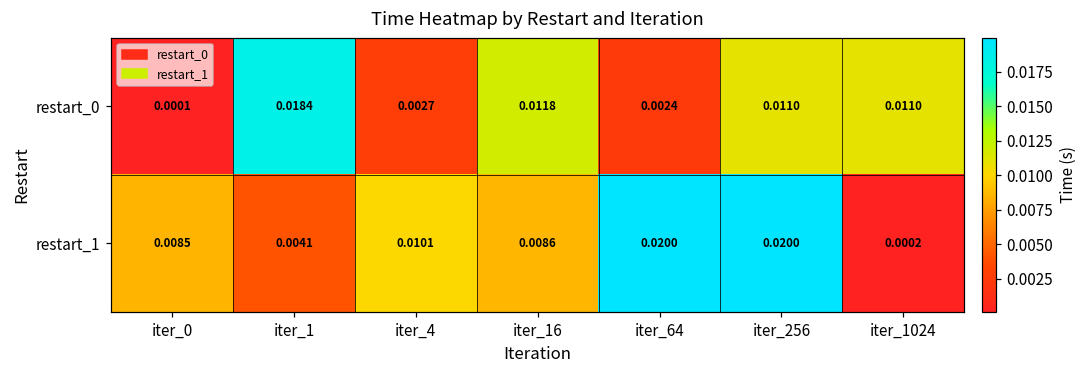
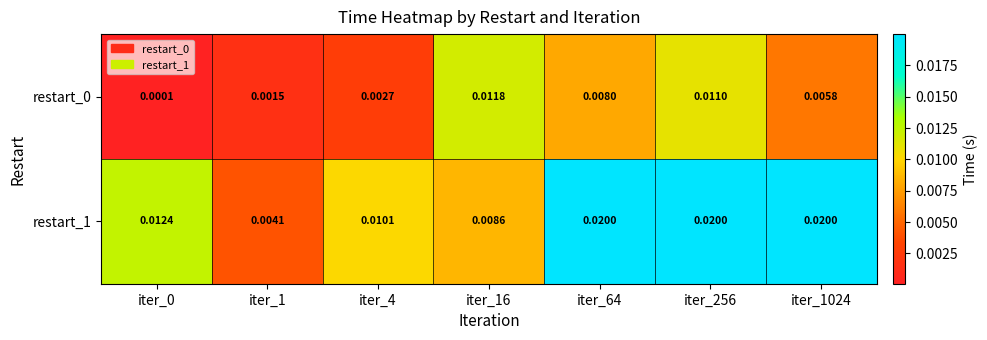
  {
    "restart_0": {
      "iter_0": 0.0001,
-     "iter_1": 0.0184,
+     "iter_1": 0.0015,
      "iter_4": 0.0027,
      "iter_16": 0.0118,
-     "iter_64": 0.0024,
+     "iter_64": 0.0080,
      "iter_256": 0.0110,
-     "iter_1024": 0.0110
+     "iter_1024": 0.0058
    },
    "restart_1": {
-     "iter_0": 0.0085,
+     "iter_0": 0.0124,
      "iter_1": 0.0041,
      "iter_4": 0.0101,
      "iter_16": 0.0086,
      "iter_64": 0.0200,
      "iter_256": 0.0200,
-     "iter_1024": 0.0002
+     "iter_1024": 0.0200
    }
  }
